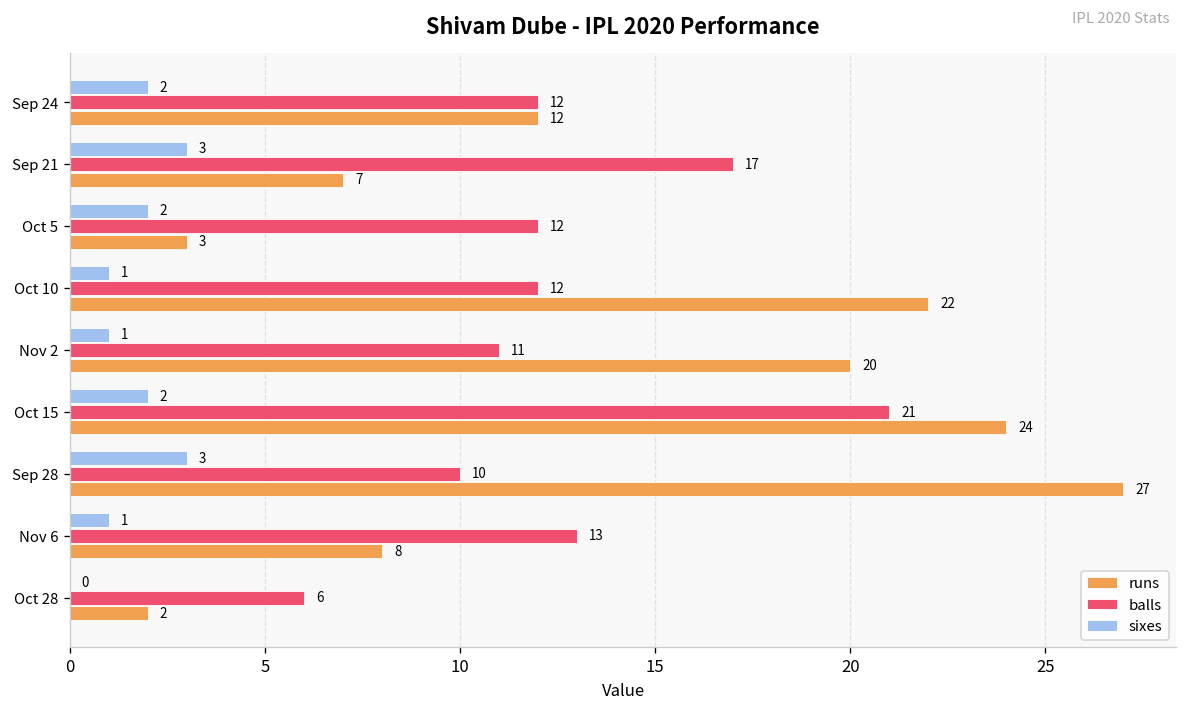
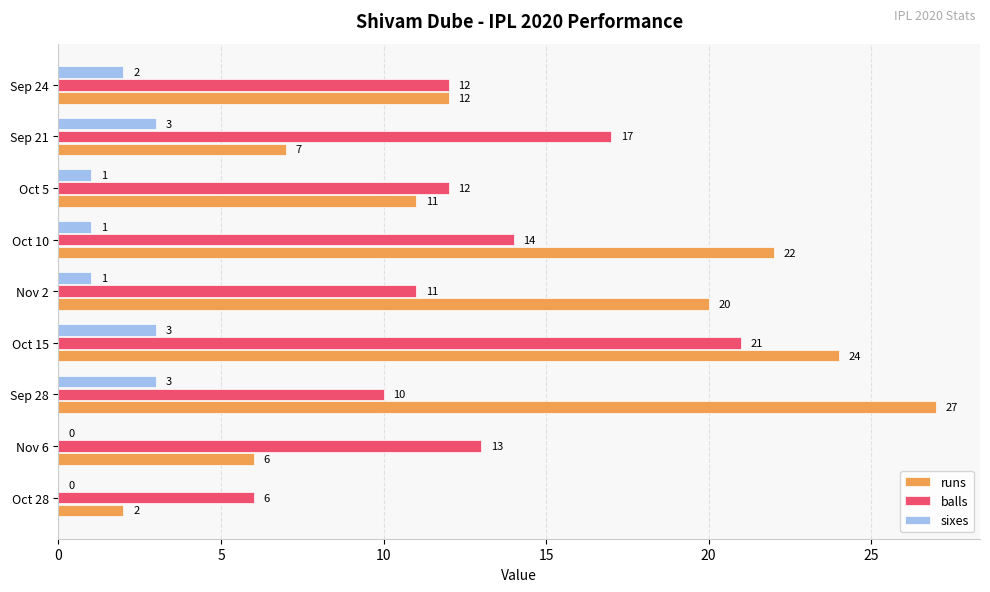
  {
    "runs": {
      "Sep 24": 12,
      "Sep 21": 7,
-     "Oct 5": 3,
+     "Oct 5": 11,
      "Oct 10": 22,
      "Nov 2": 20,
      "Oct 15": 24,
      "Sep 28": 27,
-     "Nov 6": 8,
+     "Nov 6": 6,
      "Oct 28": 2
    },
    "balls": {
      "Sep 24": 12,
      "Sep 21": 17,
      "Oct 5": 12,
-     "Oct 10": 12,
+     "Oct 10": 14,
      "Nov 2": 11,
      "Oct 15": 21,
      "Sep 28": 10,
      "Nov 6": 13,
      "Oct 28": 6
    },
    "sixes": {
      "Sep 24": 2,
      "Sep 21": 3,
-     "Oct 5": 2,
+     "Oct 5": 1,
      "Oct 10": 1,
      "Nov 2": 1,
-     "Oct 15": 2,
+     "Oct 15": 3,
      "Sep 28": 3,
-     "Nov 6": 1,
+     "Nov 6": 0,
      "Oct 28": 0
    }
  }
